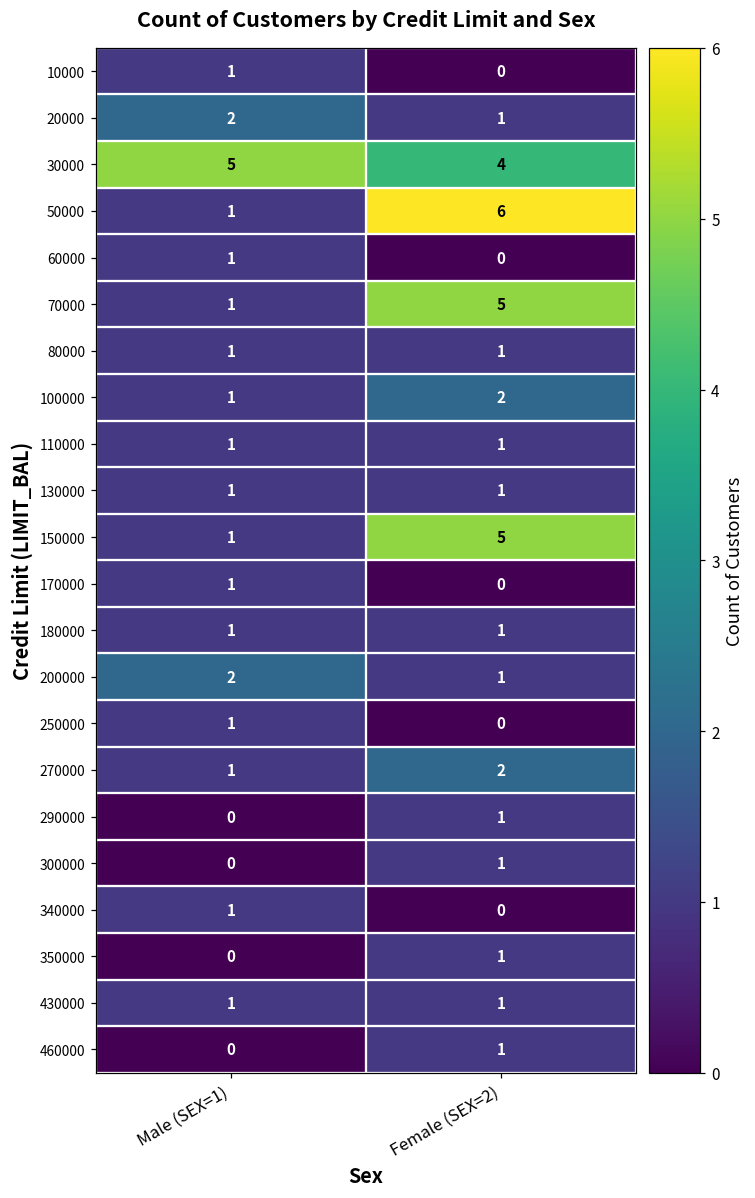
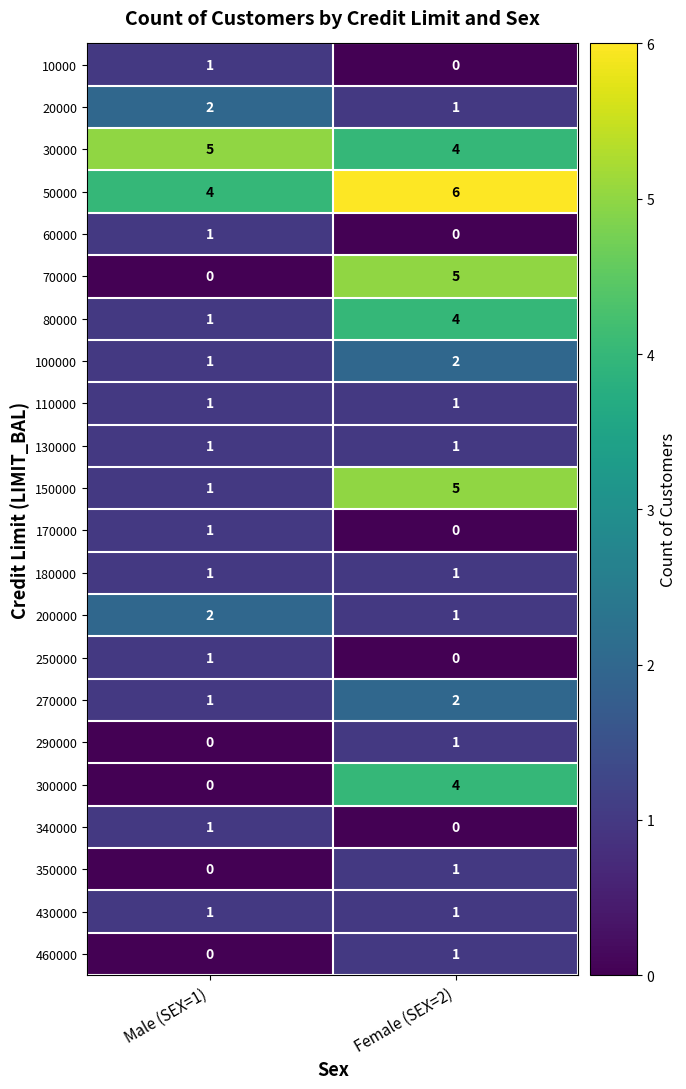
  {
    "10000": {
      "Male (SEX=1)": 1,
      "Female (SEX=2)": 0
    },
    "20000": {
      "Male (SEX=1)": 2,
      "Female (SEX=2)": 1
    },
    "30000": {
      "Male (SEX=1)": 5,
      "Female (SEX=2)": 4
    },
    "50000": {
-     "Male (SEX=1)": 1,
+     "Male (SEX=1)": 4,
      "Female (SEX=2)": 6
    },
    "60000": {
      "Male (SEX=1)": 1,
      "Female (SEX=2)": 0
    },
    "70000": {
-     "Male (SEX=1)": 1,
+     "Male (SEX=1)": 0,
      "Female (SEX=2)": 5
    },
    "80000": {
      "Male (SEX=1)": 1,
-     "Female (SEX=2)": 1
+     "Female (SEX=2)": 4
    },
    "100000": {
      "Male (SEX=1)": 1,
      "Female (SEX=2)": 2
    },
    "110000": {
      "Male (SEX=1)": 1,
      "Female (SEX=2)": 1
    },
    "130000": {
      "Male (SEX=1)": 1,
      "Female (SEX=2)": 1
    },
    "150000": {
      "Male (SEX=1)": 1,
      "Female (SEX=2)": 5
    },
    "170000": {
      "Male (SEX=1)": 1,
      "Female (SEX=2)": 0
    },
    "180000": {
      "Male (SEX=1)": 1,
      "Female (SEX=2)": 1
    },
    "200000": {
      "Male (SEX=1)": 2,
      "Female (SEX=2)": 1
    },
    "250000": {
      "Male (SEX=1)": 1,
      "Female (SEX=2)": 0
    },
    "270000": {
      "Male (SEX=1)": 1,
      "Female (SEX=2)": 2
    },
    "290000": {
      "Male (SEX=1)": 0,
      "Female (SEX=2)": 1
    },
    "300000": {
      "Male (SEX=1)": 0,
-     "Female (SEX=2)": 1
+     "Female (SEX=2)": 4
    },
    "340000": {
      "Male (SEX=1)": 1,
      "Female (SEX=2)": 0
    },
    "350000": {
      "Male (SEX=1)": 0,
      "Female (SEX=2)": 1
    },
    "430000": {
      "Male (SEX=1)": 1,
      "Female (SEX=2)": 1
    },
    "460000": {
      "Male (SEX=1)": 0,
      "Female (SEX=2)": 1
    }
  }
